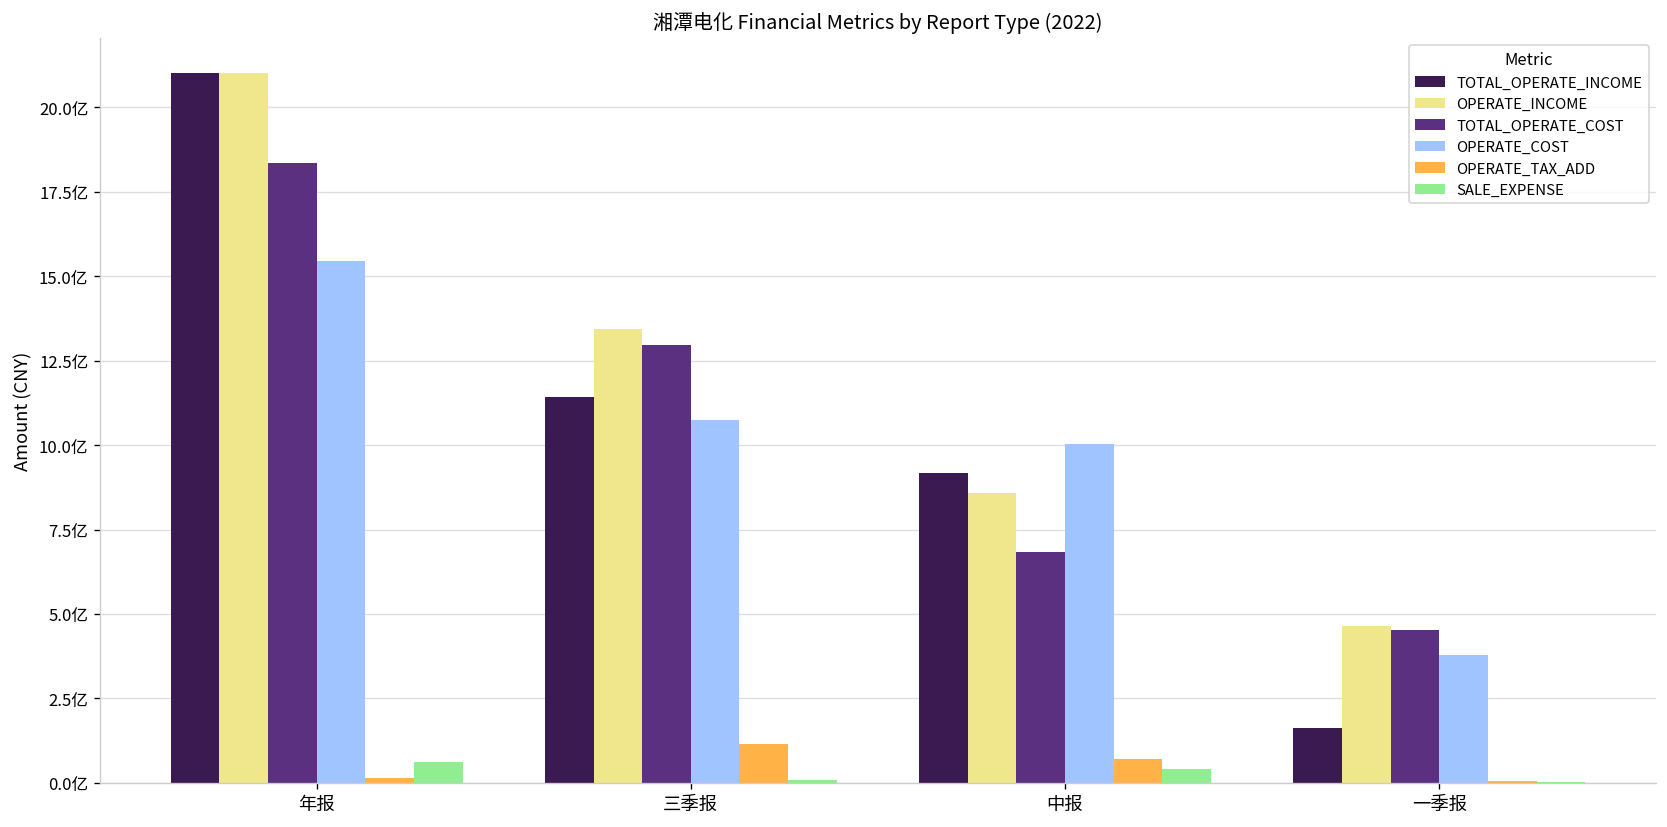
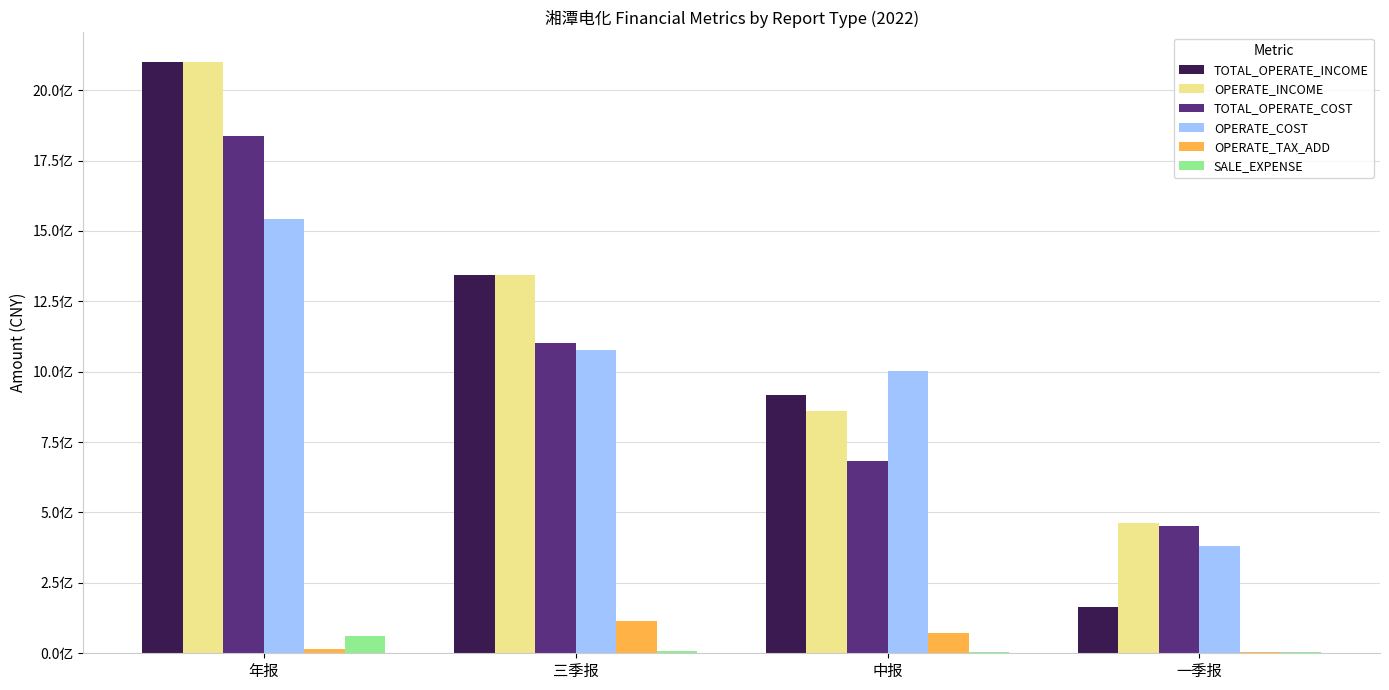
  {
    "TOTAL_OPERATE_INCOME": {
      "年报": "21.0亿",
-     "三季报": "11.4亿",
+     "三季报": "13.4亿",
      "中报": "9.2亿",
      "一季报": "1.6亿"
    },
    "OPERATE_INCOME": {
      "年报": "21.0亿",
      "三季报": "13.4亿",
      "中报": "8.6亿",
      "一季报": "4.6亿"
    },
    "TOTAL_OPERATE_COST": {
      "年报": "18.4亿",
-     "三季报": "13.0亿",
+     "三季报": "11.0亿",
      "中报": "6.8亿",
      "一季报": "4.5亿"
    },
    "OPERATE_COST": {
      "年报": "15.4亿",
      "三季报": "10.8亿",
      "中报": "10.0亿",
      "一季报": "3.8亿"
    },
    "OPERATE_TAX_ADD": {
      "年报": "0.2亿",
      "三季报": "1.2亿",
      "中报": "0.7亿"
    },
    "SALE_EXPENSE": {
      "年报": "0.6亿",
-     "中报": "0.4亿"
+     "中报": "0.1亿"
    }
  }
